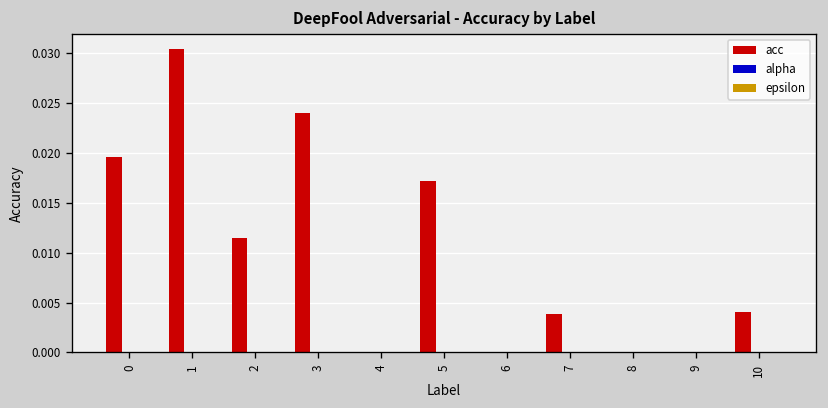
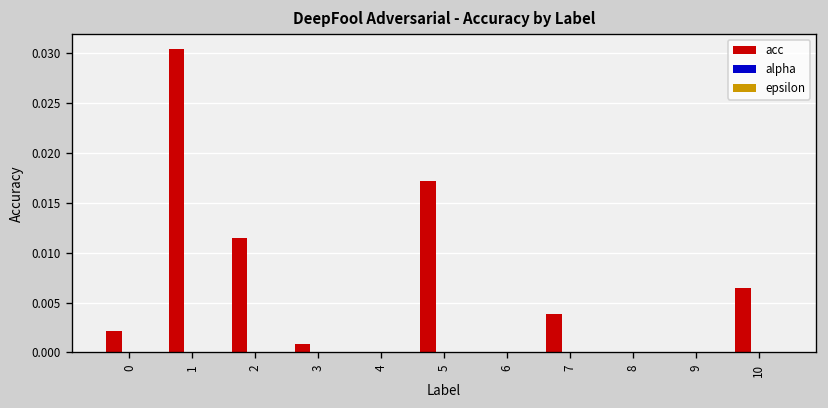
  {
    "acc": {
-     "0": 0.020,
+     "0": 0.002,
      "1": 0.030,
      "2": 0.011,
-     "3": 0.024,
+     "3": 0.001,
      "4": 0.000,
      "5": 0.017,
      "6": 0.000,
      "7": 0.004,
      "8": 0.000,
      "9": 0.000,
-     "10": 0.004
+     "10": 0.006
    },
    "alpha": {
      "0": 0.000,
      "1": 0.000,
      "2": 0.000,
      "3": 0.000,
      "4": 0.000,
      "5": 0.000,
      "6": 0.000,
      "7": 0.000,
      "8": 0.000,
      "9": 0.000,
      "10": 0.000
    },
    "epsilon": {
      "0": 0.000,
      "1": 0.000,
      "2": 0.000,
      "3": 0.000,
      "4": 0.000,
      "5": 0.000,
      "6": 0.000,
      "7": 0.000,
      "8": 0.000,
      "9": 0.000,
      "10": 0.000
    }
  }
